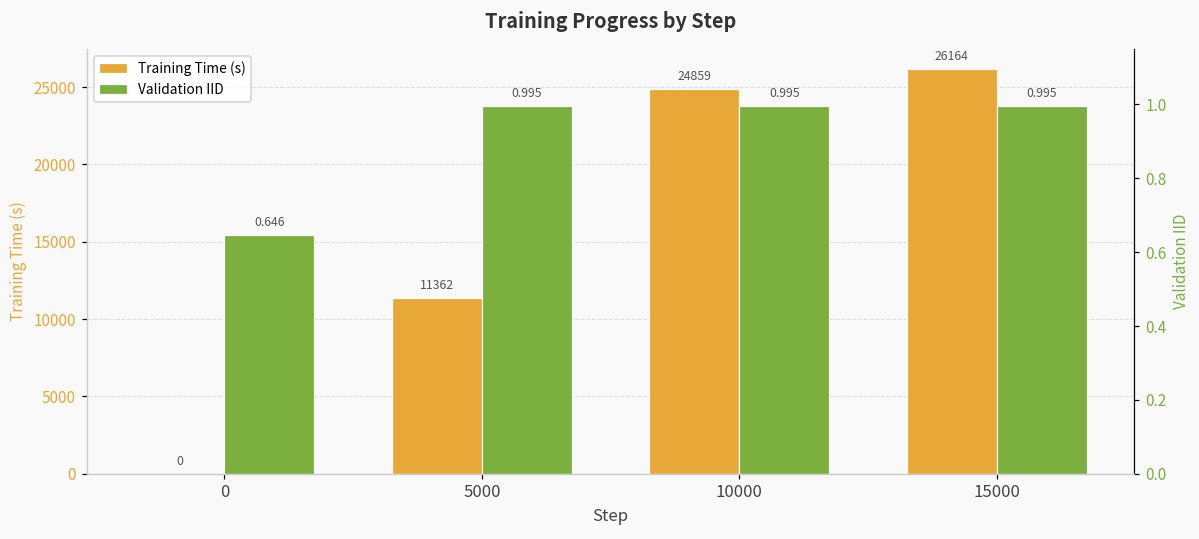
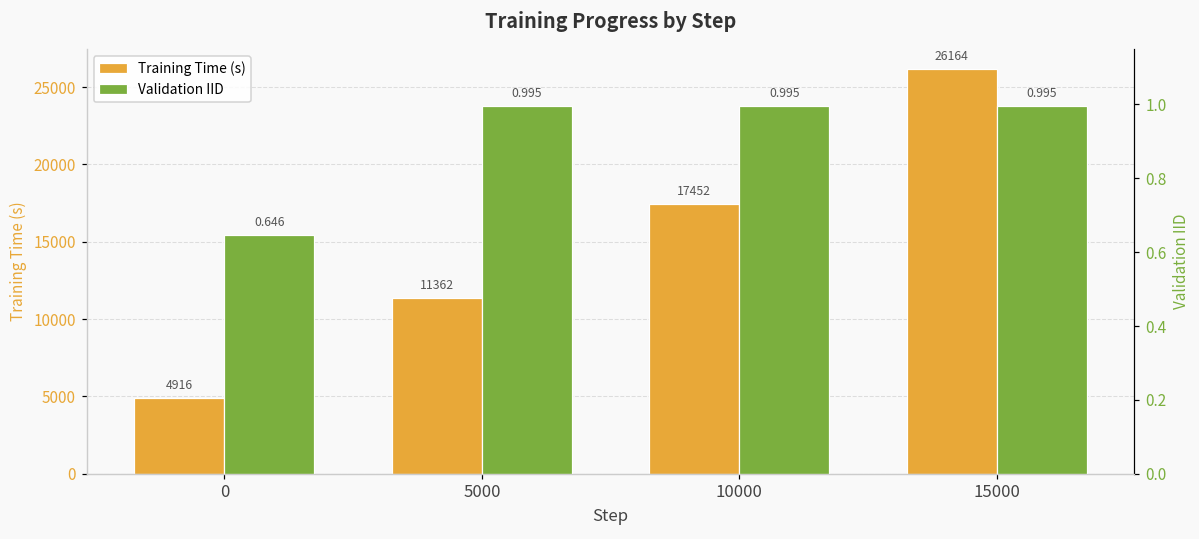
  {
    "Training Time (s)": {
-     "0": 0,
+     "0": 4916,
      "5000": 11362,
-     "10000": 24859,
+     "10000": 17452,
      "15000": 26164
    },
    "Validation IID": {
      "0": 0.646,
      "5000": 0.995,
      "10000": 0.995,
      "15000": 0.995
    }
  }
